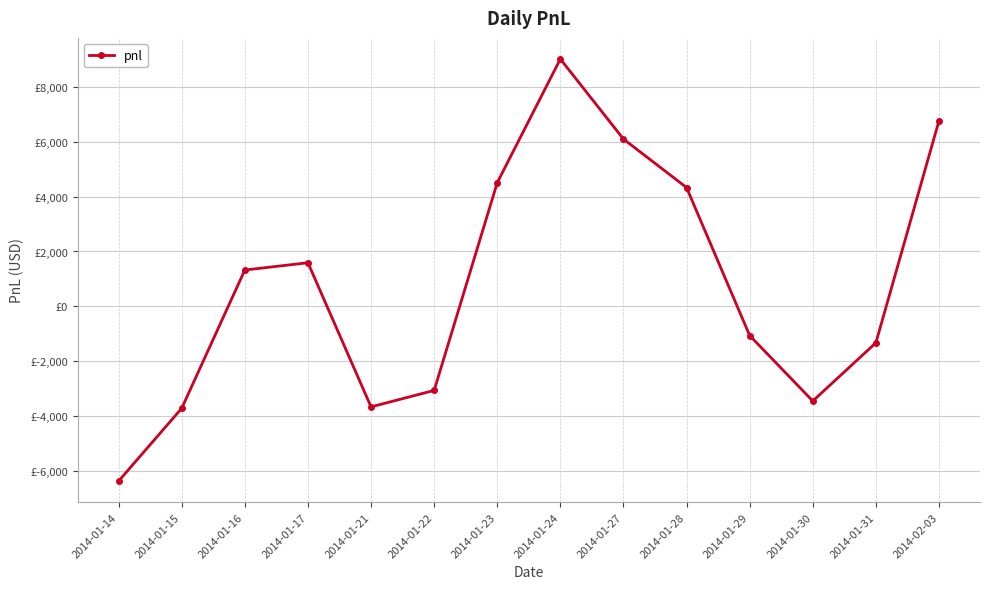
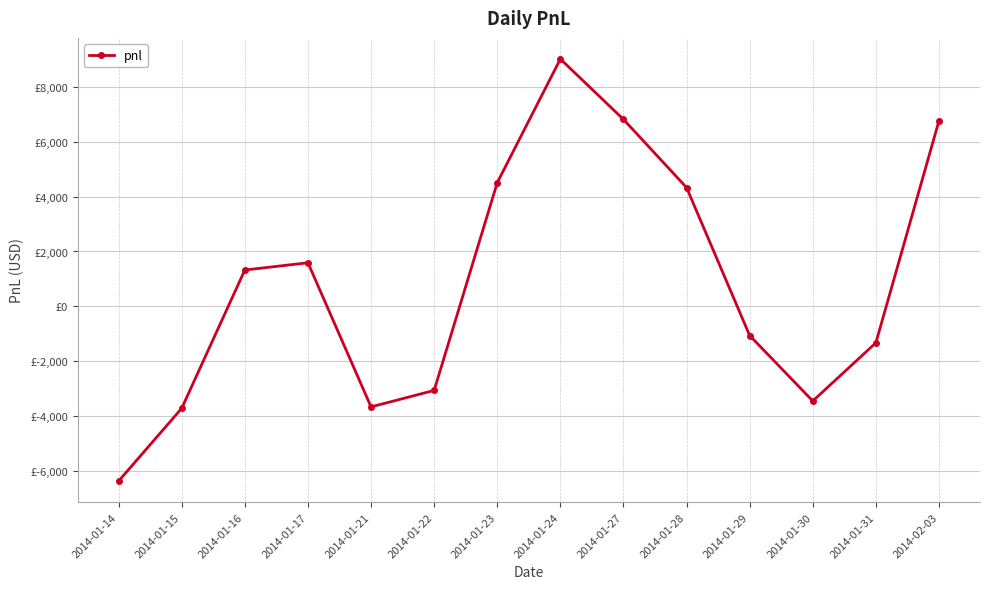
  {
    "2014-01-14": "£-6,400",
    "2014-01-15": "£-3,700",
    "2014-01-16": "£1,300",
    "2014-01-17": "£1,600",
    "2014-01-21": "£-3,700",
    "2014-01-22": "£-3,100",
    "2014-01-23": "£4,500",
    "2014-01-24": "£9,000",
-   "2014-01-27": "£6,100",
+   "2014-01-27": "£6,800",
    "2014-01-28": "£4,300",
    "2014-01-29": "£-1,100",
    "2014-01-30": "£-3,400",
    "2014-01-31": "£-1,300",
    "2014-02-03": "£6,800"
  }
